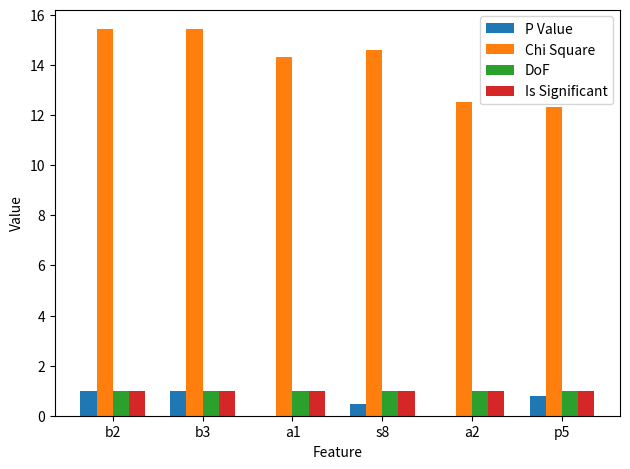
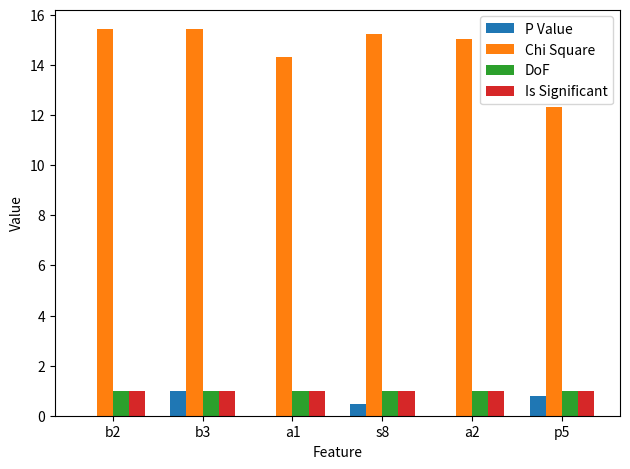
  {
    "P Value": {
-     "b2": 1,
+     "b2": 0,
      "b3": 1,
      "s8": 0.5,
      "p5": 0.8
    },
    "Chi Square": {
      "b2": 15.4,
      "b3": 15.4,
      "a1": 14.3,
-     "s8": 14.6,
-     "a2": 12.5,
+     "s8": 15.2,
+     "a2": 15.0,
      "p5": 12.3
    },
    "DoF": {
      "b2": 1.0,
      "b3": 1.0,
      "a1": 1.0,
      "s8": 1.0,
      "a2": 1.0,
      "p5": 1.0
    },
    "Is Significant": {
      "b2": 1.0,
      "b3": 1.0,
      "a1": 1.0,
      "s8": 1.0,
      "a2": 1.0,
      "p5": 1.0
    }
  }
